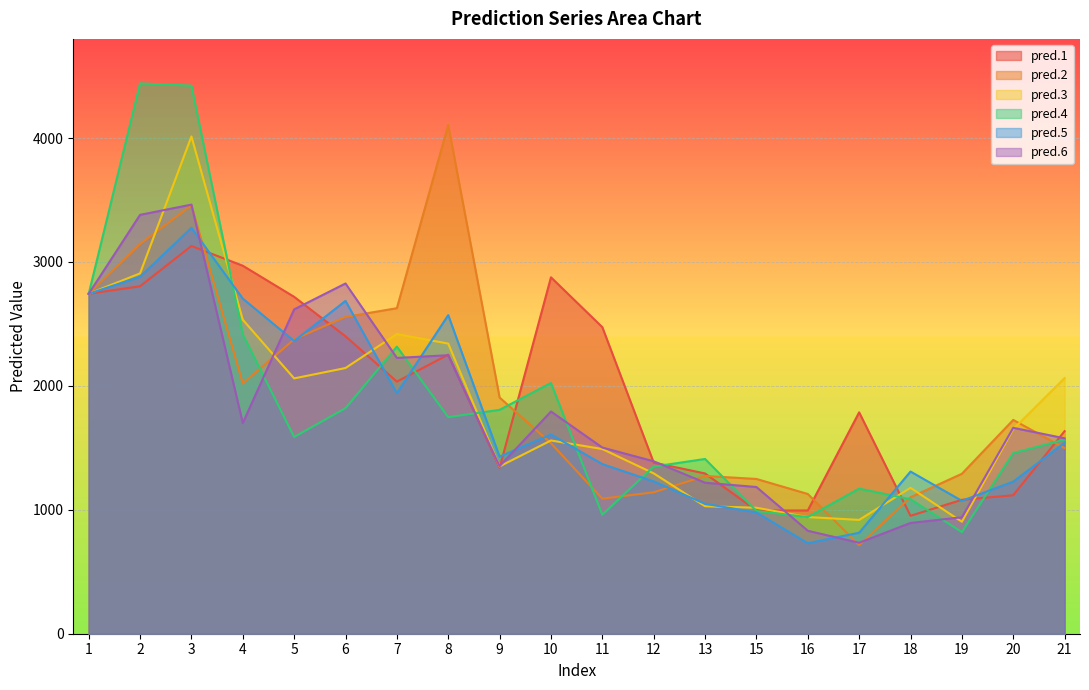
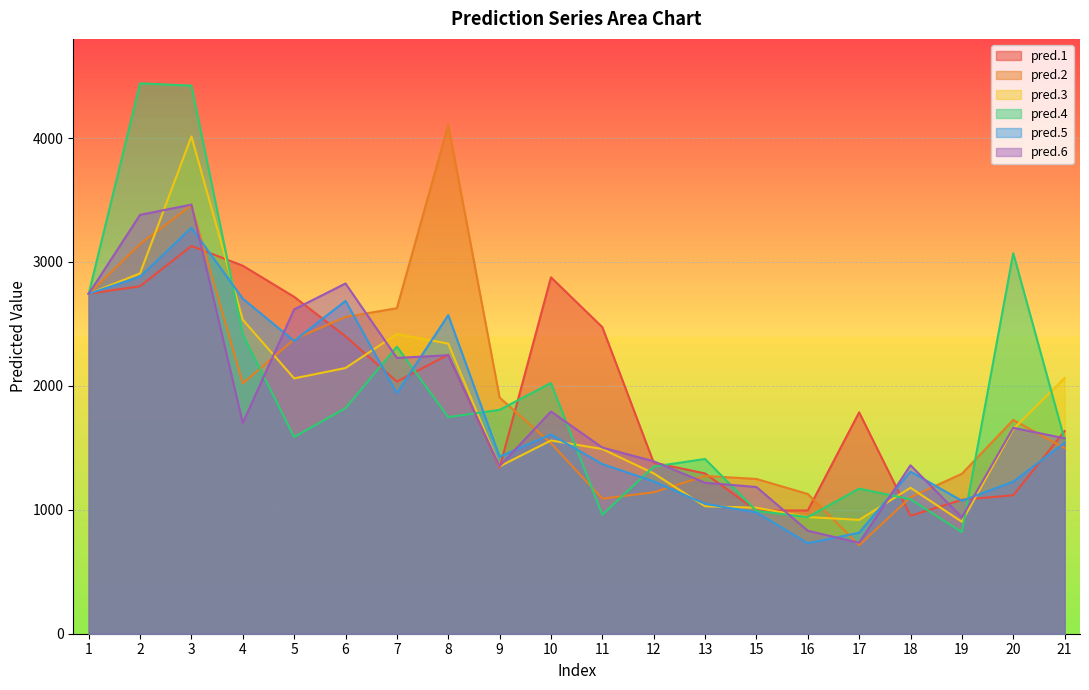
  {
    "pred.4": {
      "2": 4440,
      "3": 4420,
      "4": 2420,
      "5": 1590,
      "6": 1820,
      "7": 2320,
      "8": 1750,
      "9": 1810,
      "10": 2020,
      "11": 960,
      "12": 1350,
      "13": 1410,
      "17": 1170,
      "19": 820,
-     "20": 1460
+     "20": 3070
    },
    "pred.5": {
      "2": 2880,
      "3": 3280,
      "4": 2700,
      "6": 2690,
      "7": 1940,
      "8": 2570,
      "9": 1430,
      "10": 1610,
      "11": 1370,
      "12": 1230,
      "16": 730,
      "17": 810,
      "18": 1310,
      "20": 1230,
      "21": 1540
    },
    "pred.6": {
      "2": 3380,
      "4": 1700,
      "5": 2620,
      "6": 2830,
      "7": 2230,
      "10": 1790,
      "13": 1220,
      "15": 1180,
      "16": 830,
-     "18": 890,
+     "18": 1360,
      "19": 940
    }
  }
